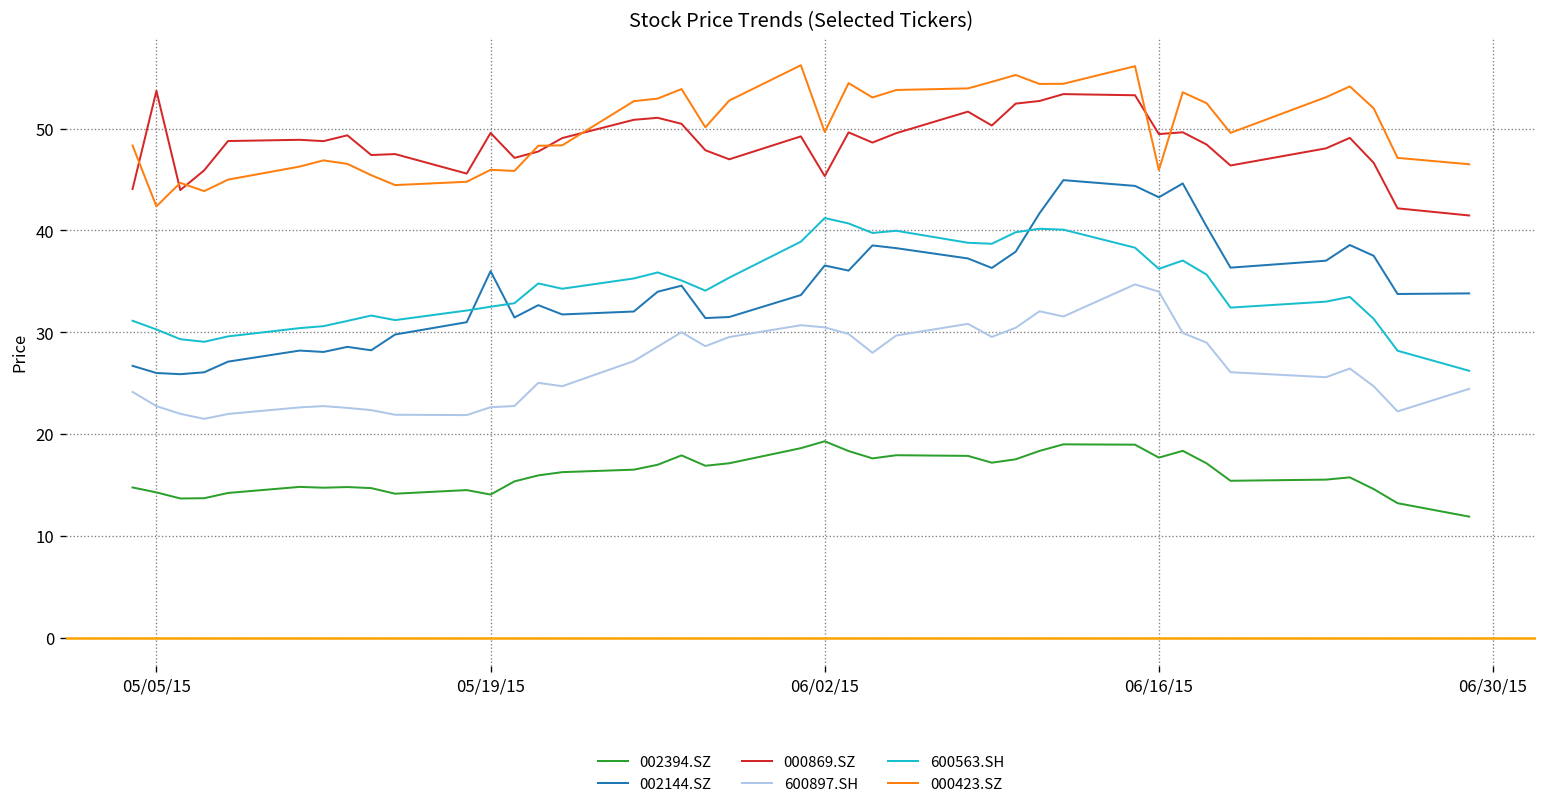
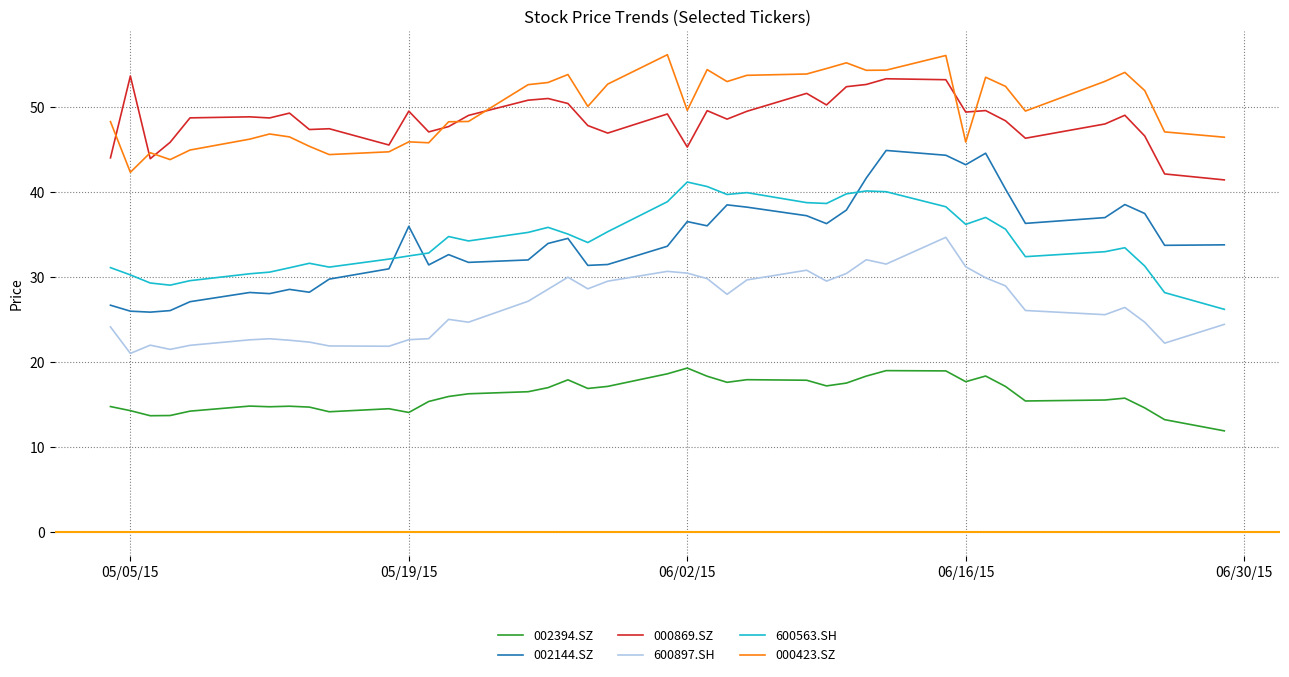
  {
    "002394.SZ": {
      "05/05/15": 14,
      "05/19/15": 14,
      "06/02/15": 19,
      "06/16/15": 18
    },
    "002144.SZ": {
      "05/05/15": 26,
      "05/19/15": 36,
      "06/02/15": 37,
      "06/16/15": 43
    },
    "000869.SZ": {
      "05/05/15": 54,
      "05/19/15": 50,
      "06/02/15": 45,
      "06/16/15": 49
    },
    "600897.SH": {
-     "05/05/15": 23,
+     "05/05/15": 21,
      "05/19/15": 23,
      "06/02/15": 30,
-     "06/16/15": 34
+     "06/16/15": 31
    },
    "600563.SH": {
      "05/05/15": 30,
      "05/19/15": 33,
      "06/02/15": 41,
      "06/16/15": 36
    },
    "000423.SZ": {
      "05/05/15": 42,
      "05/19/15": 46,
      "06/02/15": 50,
      "06/16/15": 46
    }
  }
